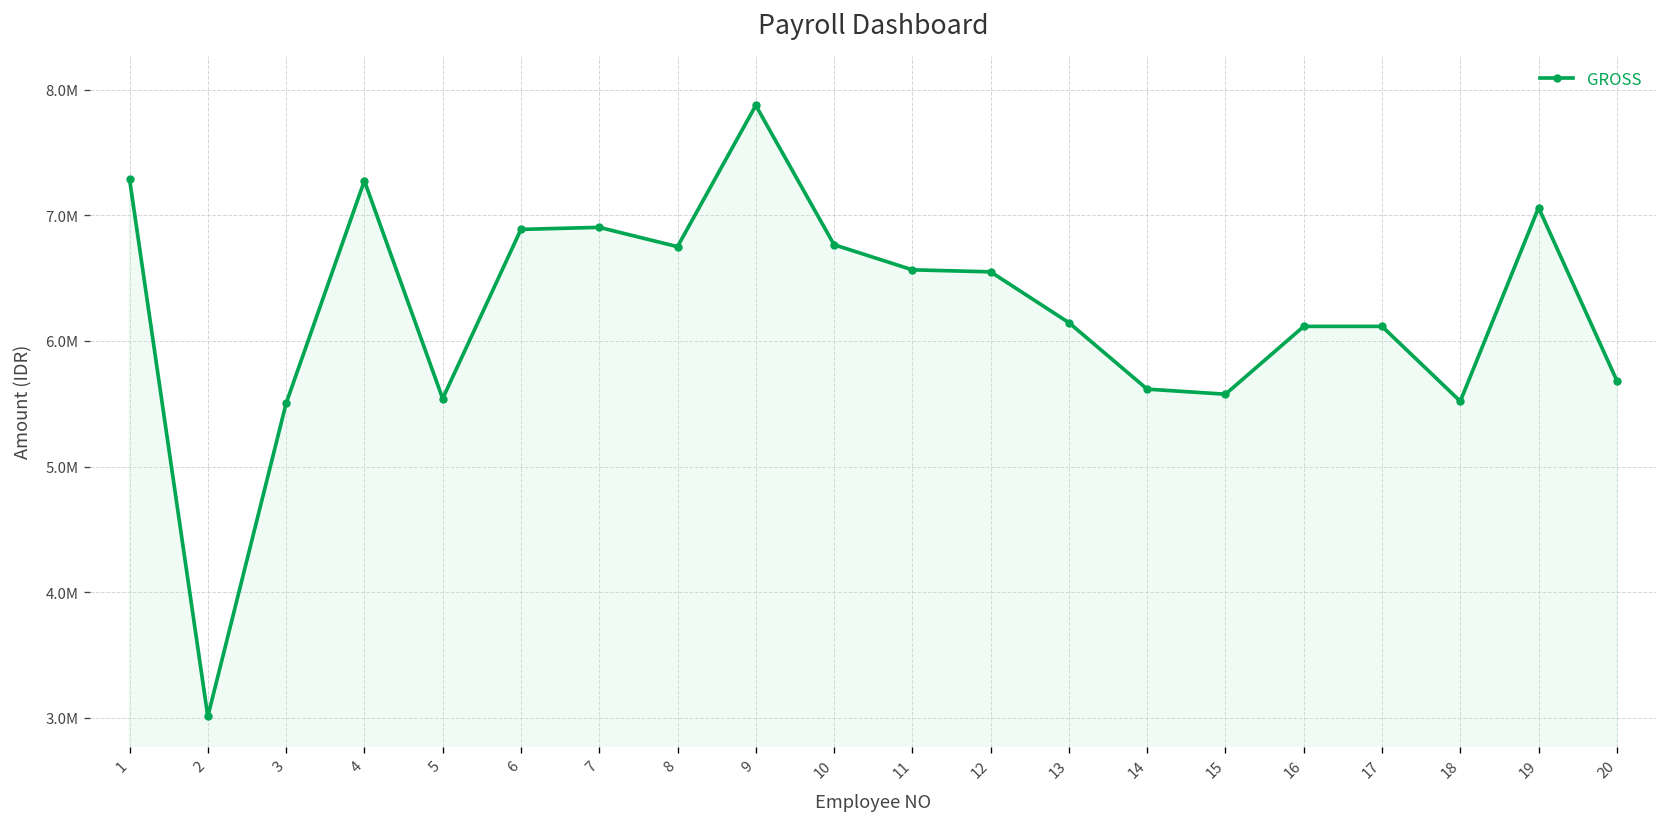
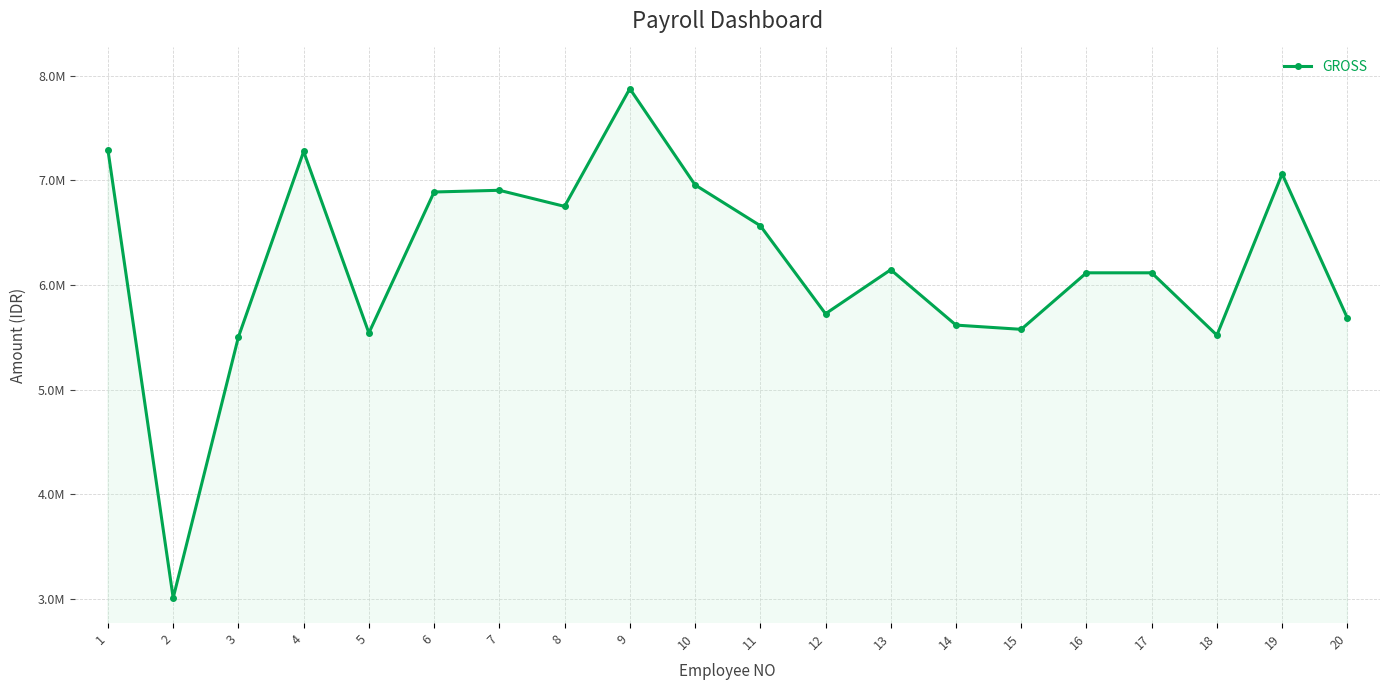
  {
    "1": 7290000,
    "2": 3010000,
    "3": 5500000,
    "4": 7280000,
    "5": 5540000,
    "6": 6890000,
    "7": 6900000,
    "8": 6750000,
    "9": 7880000,
-   "10": 6770000,
+   "10": 6960000,
    "11": 6570000,
-   "12": 6550000,
+   "12": 5720000,
    "13": 6150000,
    "14": 5620000,
    "15": 5580000,
    "16": 6120000,
    "17": 6120000,
    "18": 5520000,
    "19": 7060000,
    "20": 5680000
  }
